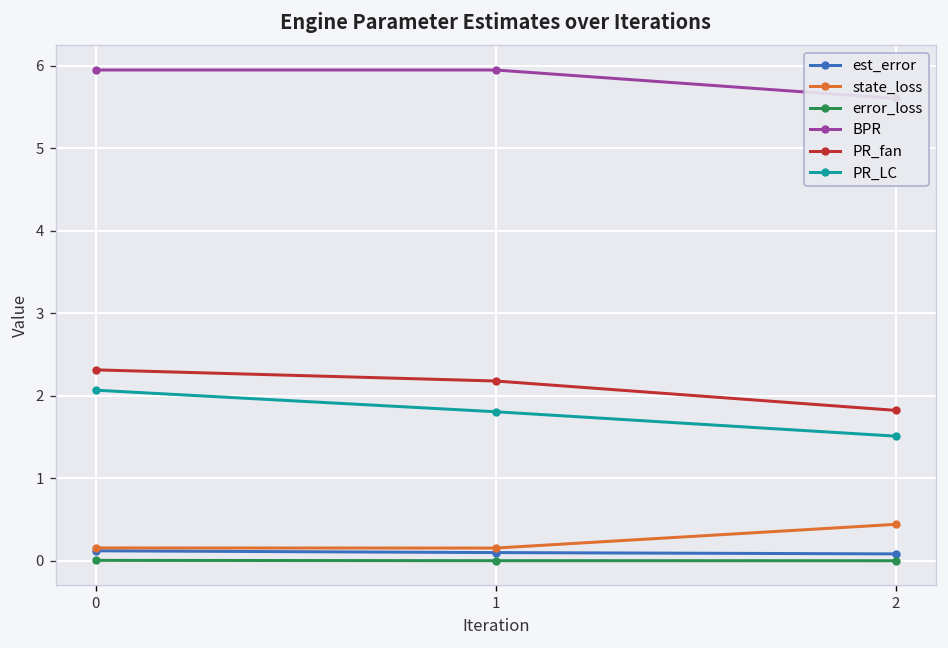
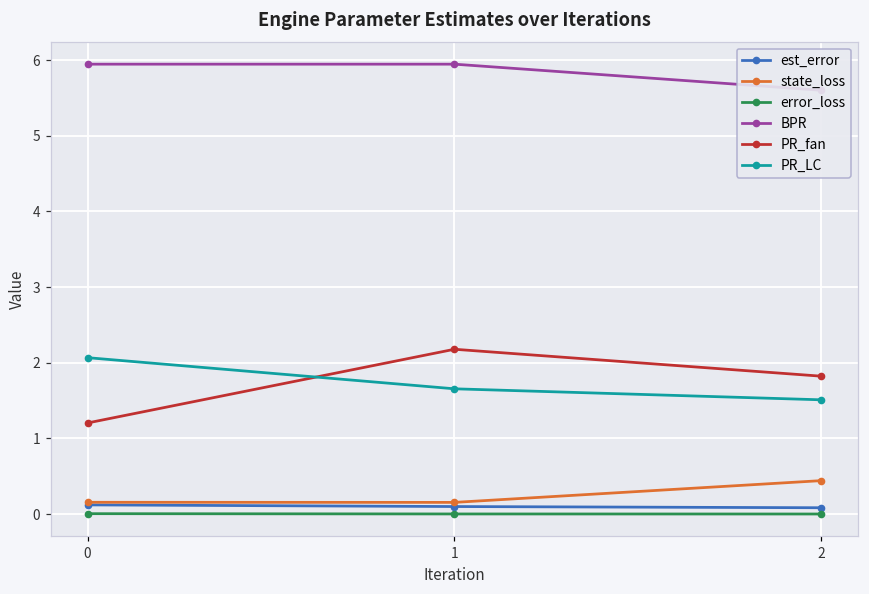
  {
    "est_error": {
      "1": 0.1,
      "2": 0.1
    },
    "state_loss": {
      "1": 0.2,
      "2": 0.4
    },
    "error_loss": {
      "0": 0.0,
      "1": 0.0,
      "2": 0.0
    },
    "BPR": {
      "0": 5.9,
      "1": 5.9
    },
    "PR_fan": {
-     "0": 2.3,
+     "0": 1.2,
      "1": 2.2,
      "2": 1.8
    },
    "PR_LC": {
      "0": 2.1,
-     "1": 1.8,
+     "1": 1.7,
      "2": 1.5
    }
  }
